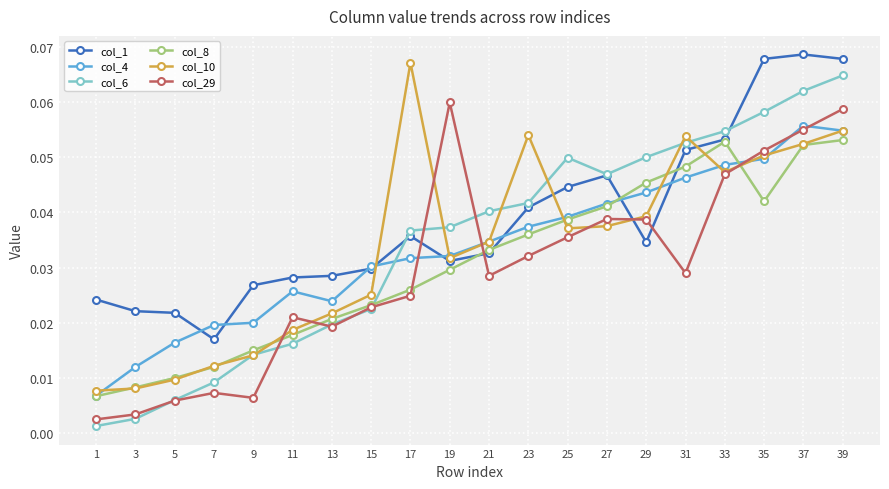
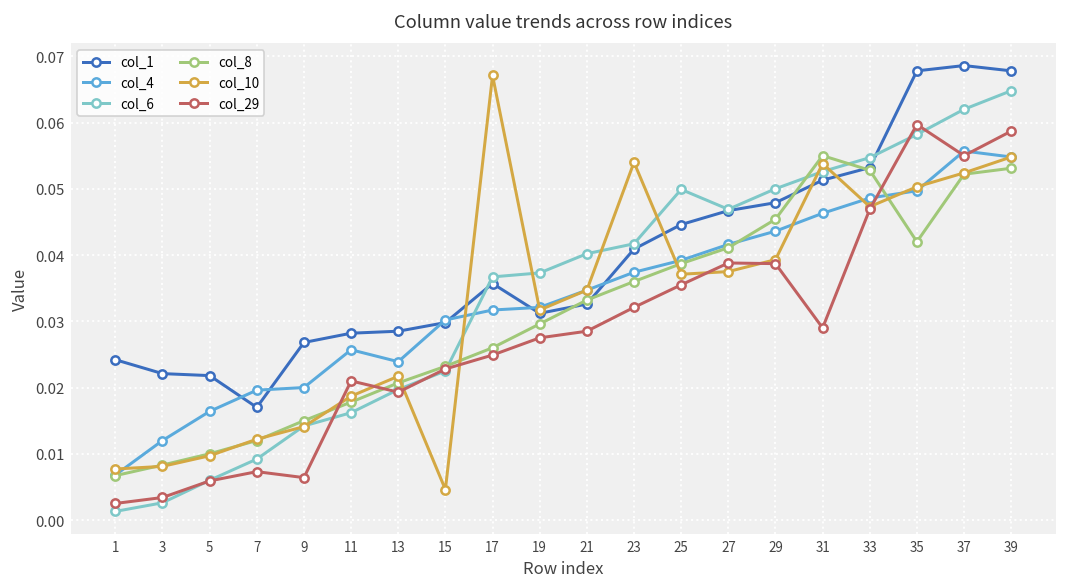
  {
    "col_1": {
      "1": 0.024,
      "3": 0.022,
      "5": 0.022,
      "7": 0.017,
      "9": 0.027,
      "11": 0.028,
      "13": 0.029,
      "17": 0.036,
      "19": 0.031,
      "21": 0.033,
      "23": 0.041,
      "25": 0.045,
-     "29": 0.035,
+     "29": 0.048,
      "31": 0.051,
      "35": 0.068,
      "37": 0.069,
      "39": 0.068
    },
    "col_8": {
      "9": 0.015,
      "11": 0.018,
      "13": 0.021,
      "17": 0.026,
      "19": 0.030,
      "21": 0.033,
      "23": 0.036,
      "25": 0.039,
      "27": 0.041,
      "29": 0.045,
-     "31": 0.048,
+     "31": 0.055,
      "35": 0.042,
      "39": 0.053
    },
    "col_10": {
      "1": 0.008,
      "11": 0.019,
      "13": 0.022,
-     "15": 0.025,
+     "15": 0.005,
      "17": 0.067,
      "23": 0.054,
      "25": 0.037,
      "27": 0.038,
      "29": 0.039,
      "31": 0.054,
      "35": 0.050
    },
    "col_29": {
      "1": 0.003,
      "3": 0.003,
      "7": 0.007,
      "9": 0.006,
      "11": 0.021,
      "17": 0.025,
-     "19": 0.060,
+     "19": 0.028,
      "21": 0.029,
      "23": 0.032,
      "25": 0.036,
      "27": 0.039,
      "29": 0.039,
      "31": 0.029,
-     "35": 0.051,
+     "35": 0.060,
      "37": 0.055,
      "39": 0.059
    }
  }
